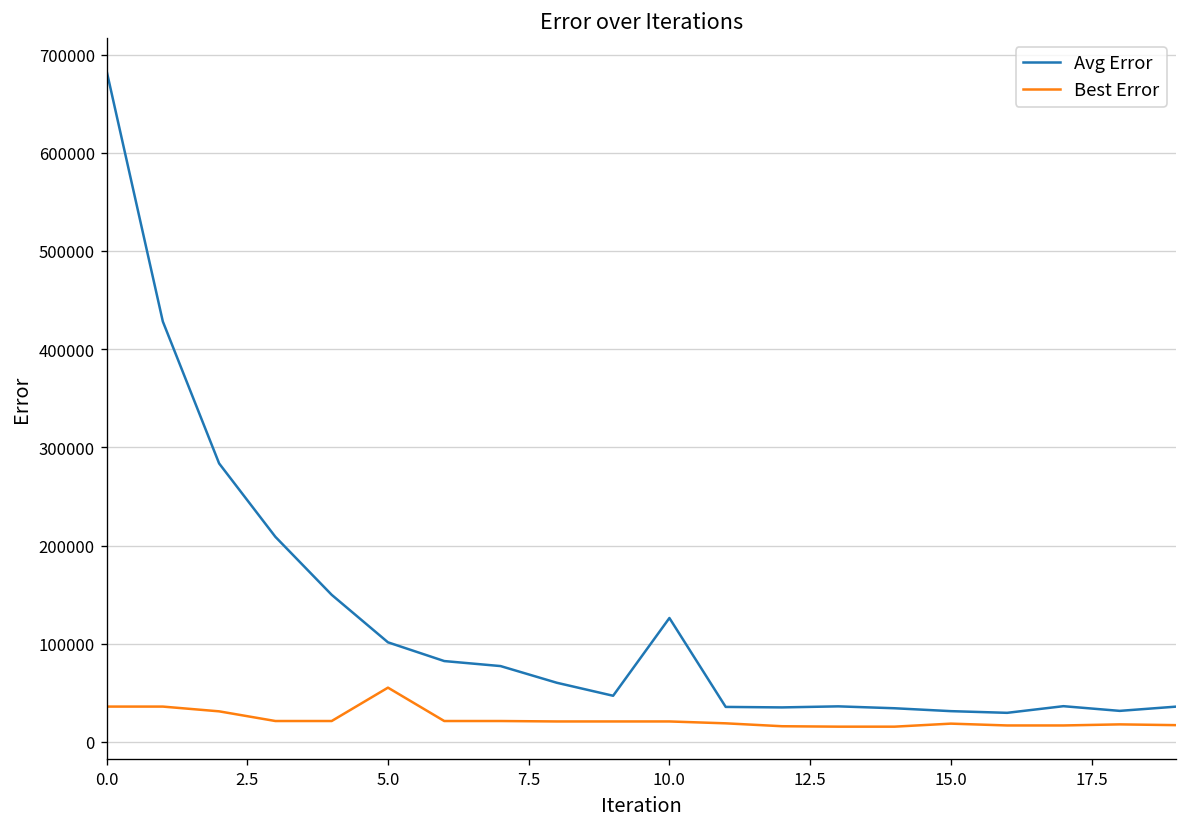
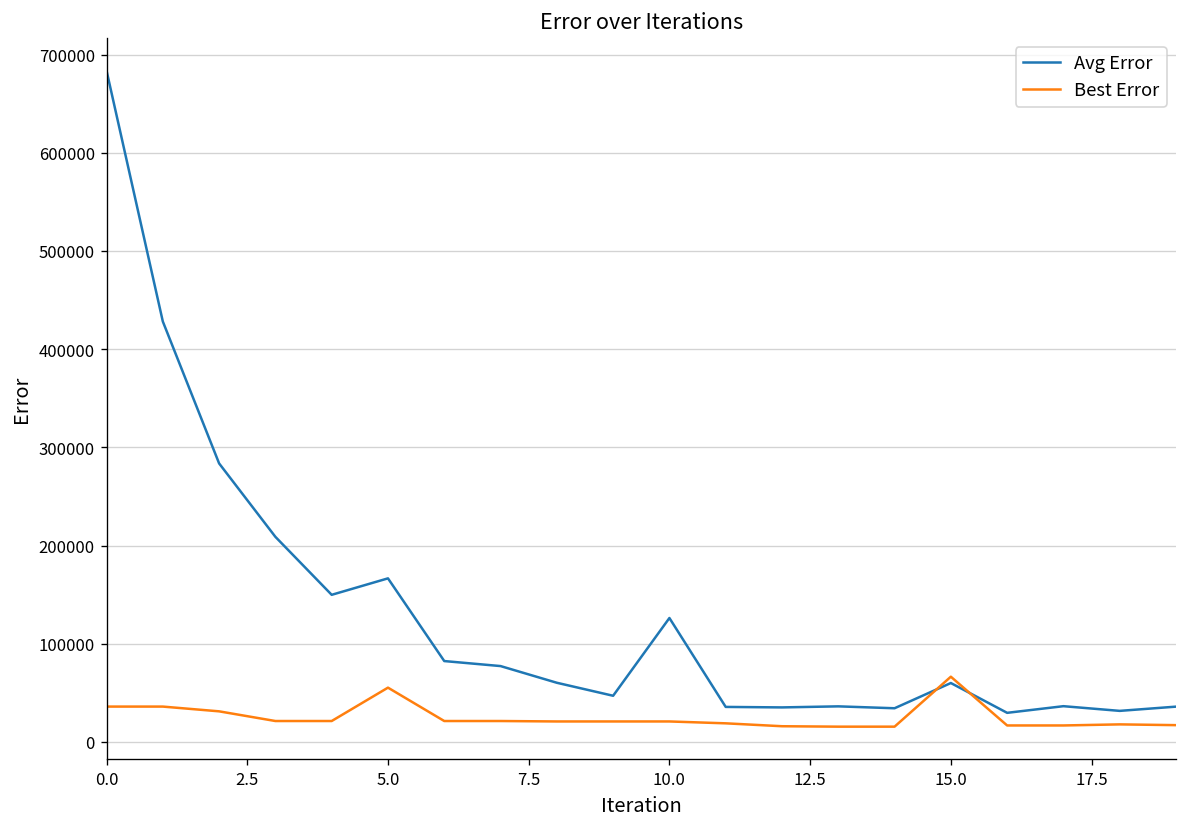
  {
    "Avg Error": {
      "0.0": 680000,
-     "5.0": 100000,
+     "5.0": 170000,
      "10.0": 130000,
-     "15.0": 30000
+     "15.0": 60000
    },
    "Best Error": {
      "0.0": 40000,
      "5.0": 60000,
      "10.0": 20000,
-     "15.0": 20000
+     "15.0": 70000
    }
  }
